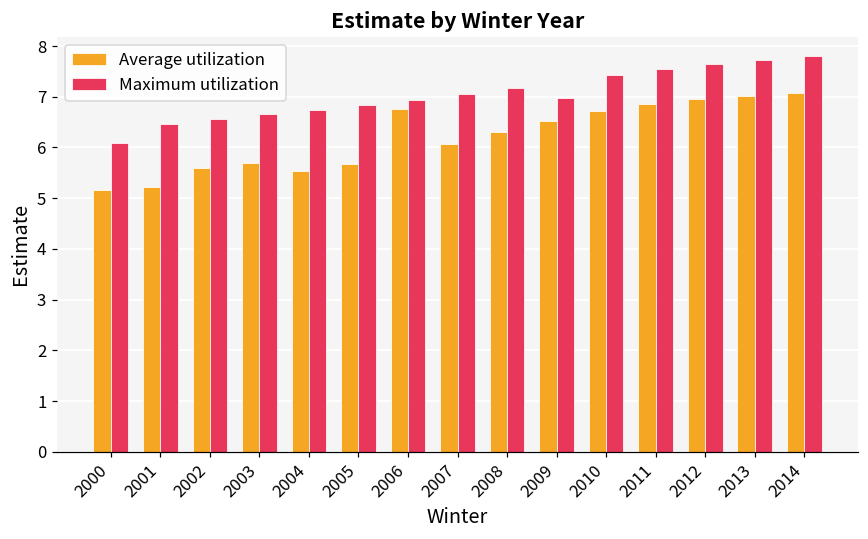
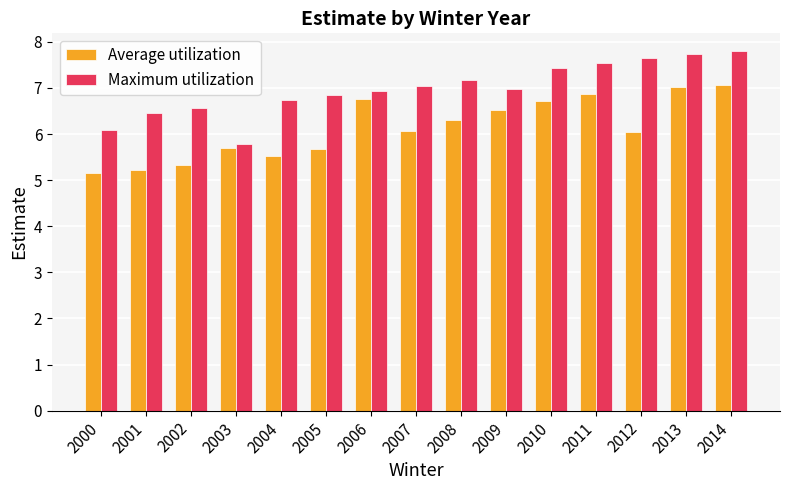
  {
    "Average utilization": {
      "2000": 5.2,
      "2001": 5.2,
-     "2002": 5.6,
+     "2002": 5.3,
      "2003": 5.7,
      "2004": 5.5,
      "2005": 5.7,
      "2006": 6.8,
      "2007": 6.1,
      "2008": 6.3,
      "2009": 6.5,
      "2010": 6.7,
      "2011": 6.9,
-     "2012": 7.0,
+     "2012": 6.0,
      "2013": 7.0,
      "2014": 7.1
    },
    "Maximum utilization": {
      "2000": 6.1,
      "2001": 6.5,
      "2002": 6.6,
-     "2003": 6.7,
+     "2003": 5.8,
      "2004": 6.7,
      "2005": 6.8,
      "2006": 6.9,
      "2007": 7.0,
      "2008": 7.2,
      "2009": 7.0,
      "2010": 7.4,
      "2011": 7.5,
      "2012": 7.6,
      "2013": 7.7,
      "2014": 7.8
    }
  }
